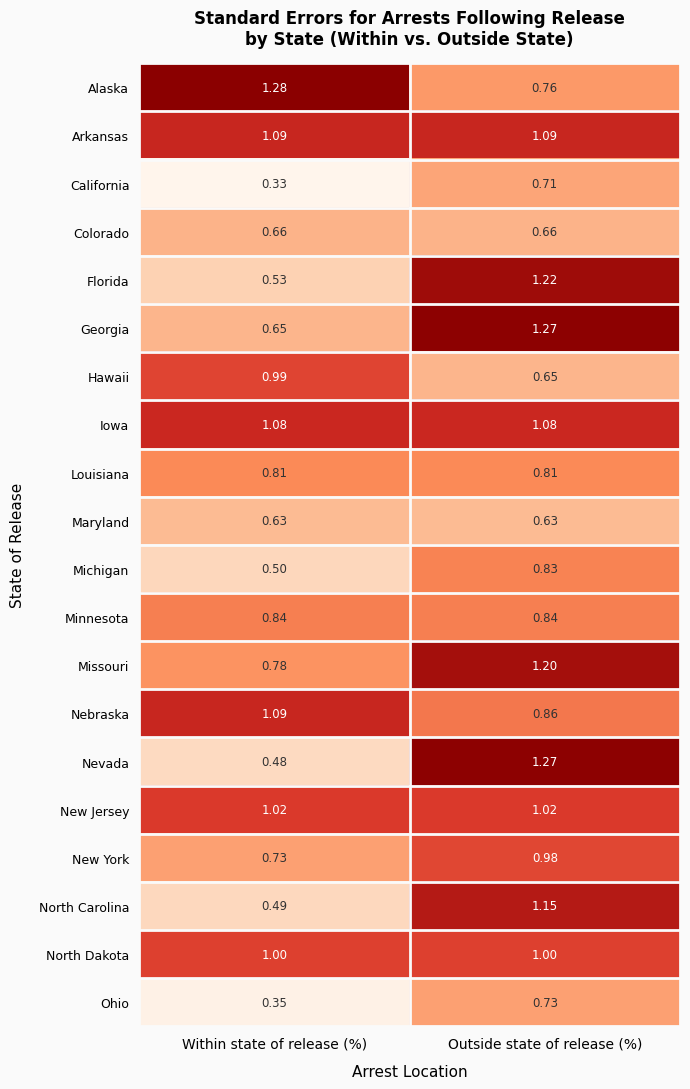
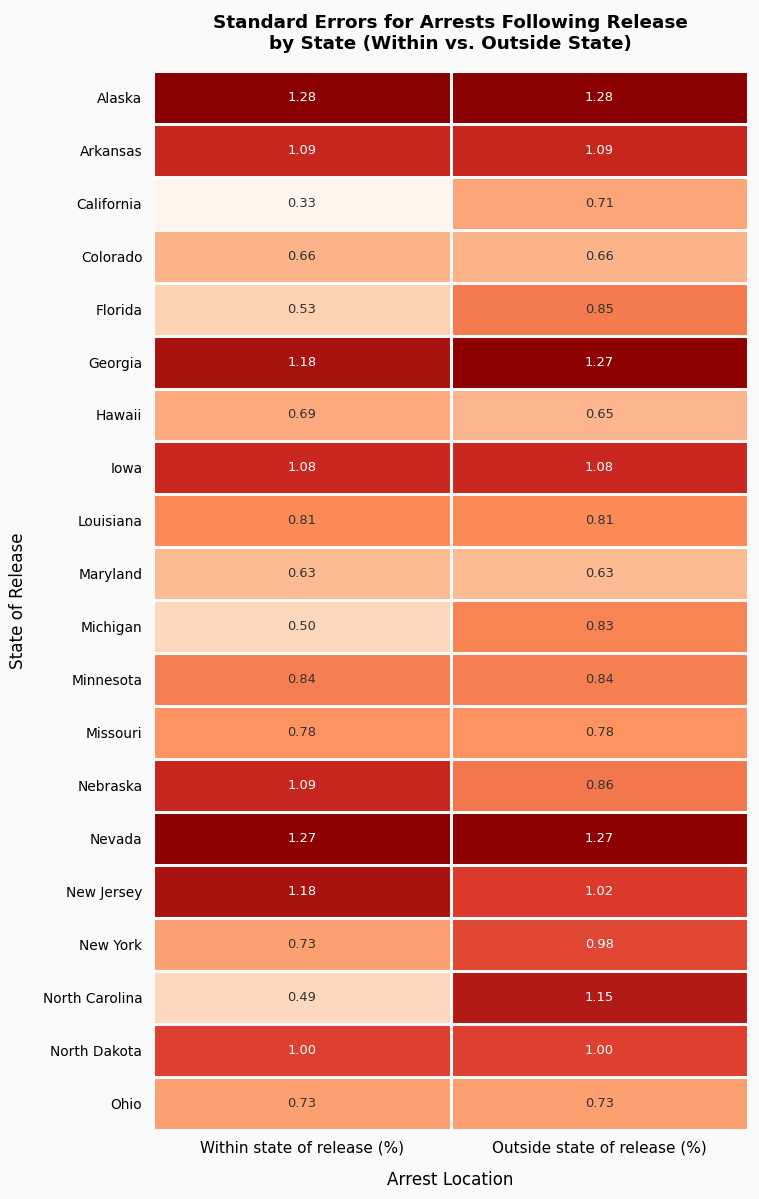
  {
    "Alaska": {
      "Within state of release (%)": 1.28,
-     "Outside state of release (%)": 0.76
+     "Outside state of release (%)": 1.28
    },
    "Arkansas": {
      "Within state of release (%)": 1.09,
      "Outside state of release (%)": 1.09
    },
    "California": {
      "Within state of release (%)": 0.33,
      "Outside state of release (%)": 0.71
    },
    "Colorado": {
      "Within state of release (%)": 0.66,
      "Outside state of release (%)": 0.66
    },
    "Florida": {
      "Within state of release (%)": 0.53,
-     "Outside state of release (%)": 1.22
+     "Outside state of release (%)": 0.85
    },
    "Georgia": {
-     "Within state of release (%)": 0.65,
+     "Within state of release (%)": 1.18,
      "Outside state of release (%)": 1.27
    },
    "Hawaii": {
-     "Within state of release (%)": 0.99,
+     "Within state of release (%)": 0.69,
      "Outside state of release (%)": 0.65
    },
    "Iowa": {
      "Within state of release (%)": 1.08,
      "Outside state of release (%)": 1.08
    },
    "Louisiana": {
      "Within state of release (%)": 0.81,
      "Outside state of release (%)": 0.81
    },
    "Maryland": {
      "Within state of release (%)": 0.63,
      "Outside state of release (%)": 0.63
    },
    "Michigan": {
      "Within state of release (%)": 0.50,
      "Outside state of release (%)": 0.83
    },
    "Minnesota": {
      "Within state of release (%)": 0.84,
      "Outside state of release (%)": 0.84
    },
    "Missouri": {
      "Within state of release (%)": 0.78,
-     "Outside state of release (%)": 1.20
+     "Outside state of release (%)": 0.78
    },
    "Nebraska": {
      "Within state of release (%)": 1.09,
      "Outside state of release (%)": 0.86
    },
    "Nevada": {
-     "Within state of release (%)": 0.48,
+     "Within state of release (%)": 1.27,
      "Outside state of release (%)": 1.27
    },
    "New Jersey": {
-     "Within state of release (%)": 1.02,
+     "Within state of release (%)": 1.18,
      "Outside state of release (%)": 1.02
    },
    "New York": {
      "Within state of release (%)": 0.73,
      "Outside state of release (%)": 0.98
    },
    "North Carolina": {
      "Within state of release (%)": 0.49,
      "Outside state of release (%)": 1.15
    },
    "North Dakota": {
      "Within state of release (%)": 1.00,
      "Outside state of release (%)": 1.00
    },
    "Ohio": {
-     "Within state of release (%)": 0.35,
+     "Within state of release (%)": 0.73,
      "Outside state of release (%)": 0.73
    }
  }
